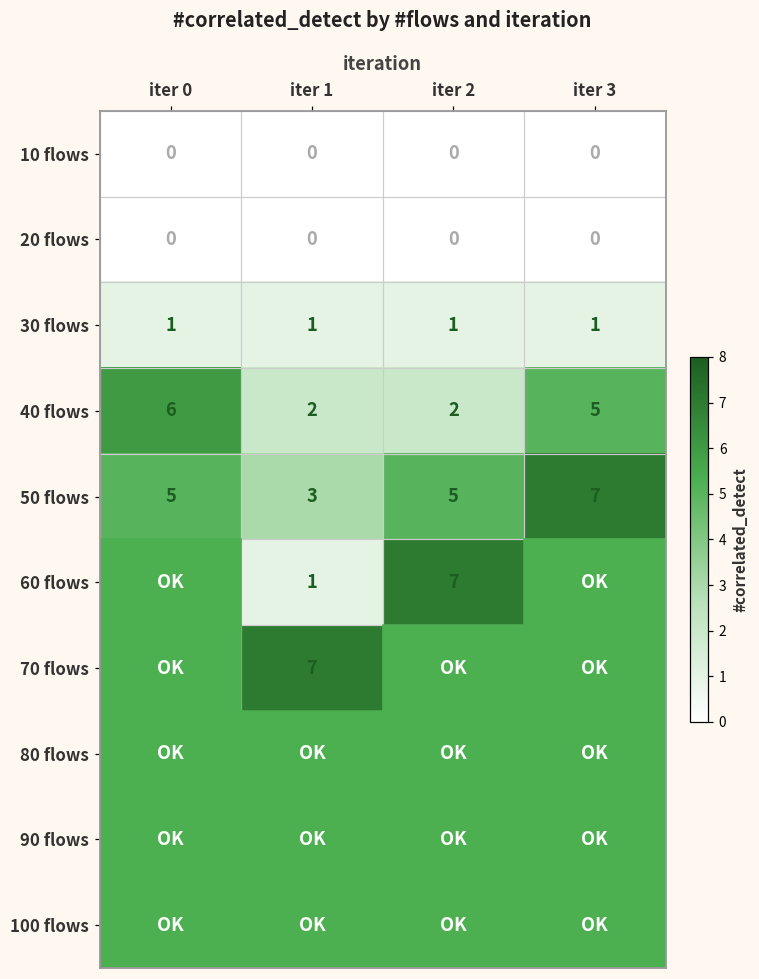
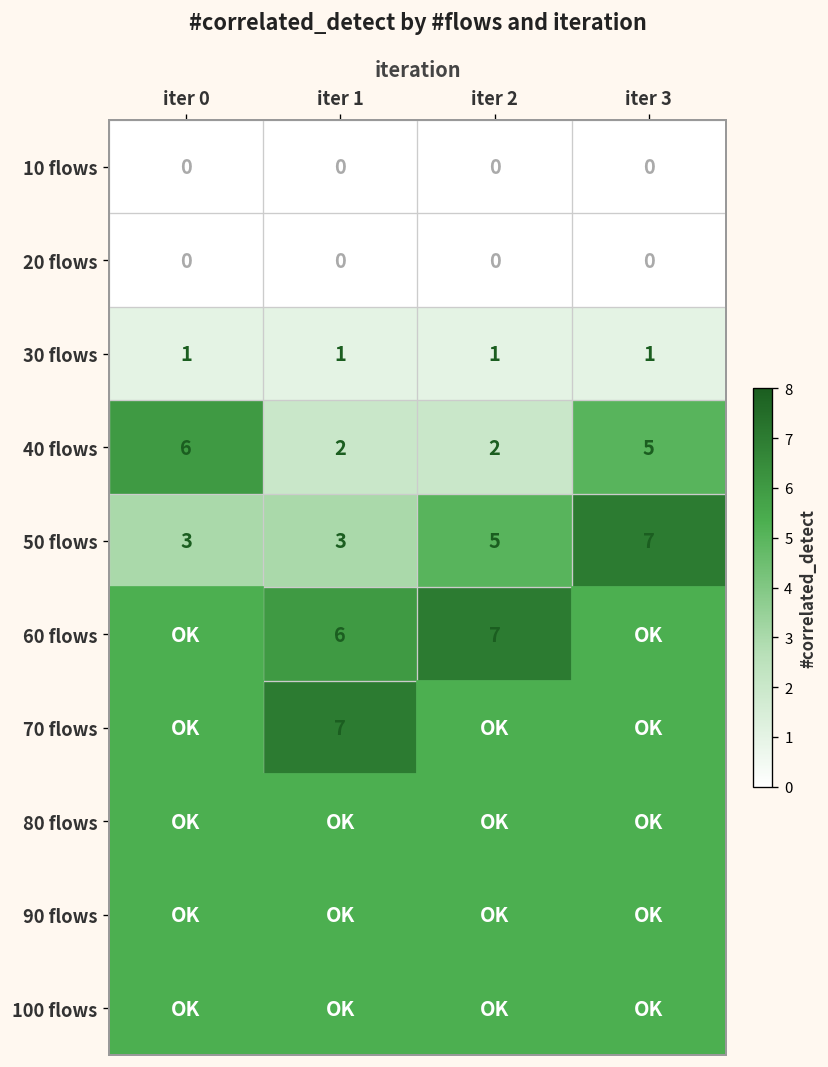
  {
    "10 flows": {
      "iter 0": 0,
      "iter 1": 0,
      "iter 2": 0,
      "iter 3": 0
    },
    "20 flows": {
      "iter 0": 0,
      "iter 1": 0,
      "iter 2": 0,
      "iter 3": 0
    },
    "30 flows": {
      "iter 0": 1,
      "iter 1": 1,
      "iter 2": 1,
      "iter 3": 1
    },
    "40 flows": {
      "iter 0": 6,
      "iter 1": 2,
      "iter 2": 2,
      "iter 3": 5
    },
    "50 flows": {
-     "iter 0": 5,
+     "iter 0": 3,
      "iter 1": 3,
      "iter 2": 5
    },
    "60 flows": {
-     "iter 1": 1
+     "iter 1": 6
    }
  }
